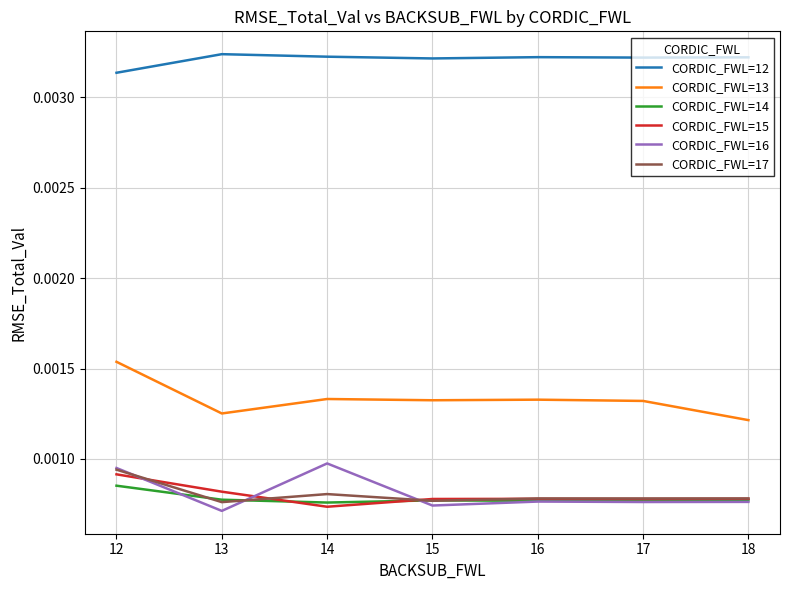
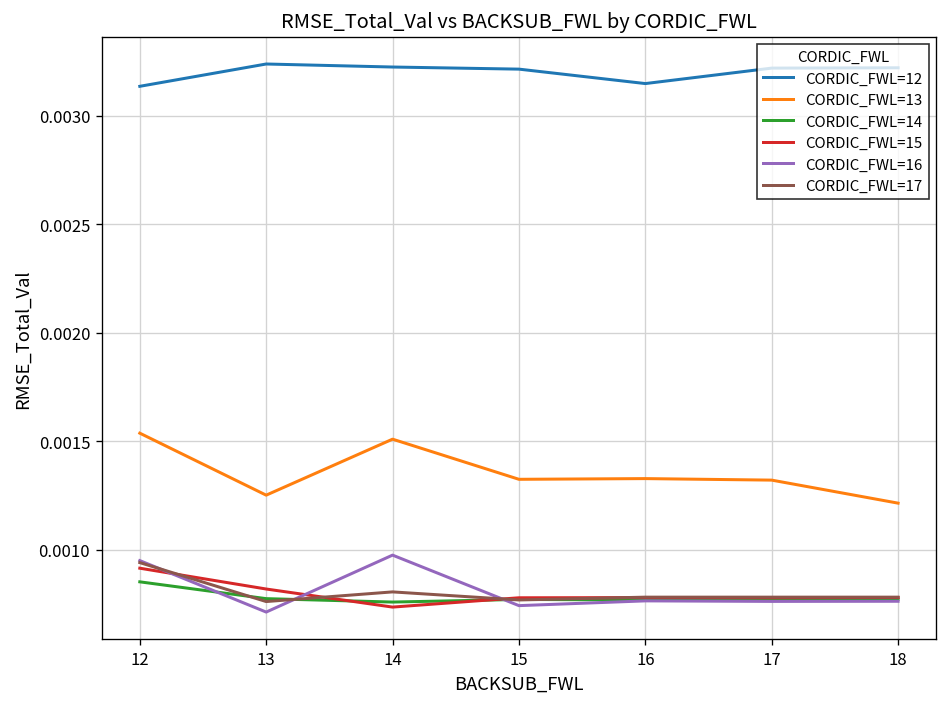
  {
    "CORDIC_FWL=12": {
      "12": 0.00314,
      "13": 0.00324,
      "14": 0.00322,
      "15": 0.00321,
-     "16": 0.00322
+     "16": 0.00315
    },
    "CORDIC_FWL=13": {
      "12": 0.00154,
      "13": 0.00125,
-     "14": 0.00133,
+     "14": 0.00151,
      "15": 0.00132,
      "16": 0.00133,
      "17": 0.00132,
      "18": 0.00121
    },
    "CORDIC_FWL=14": {
      "12": 0.00085,
      "14": 0.00076
    },
    "CORDIC_FWL=15": {
      "12": 0.00091,
      "13": 0.00082,
      "14": 0.00074
    },
    "CORDIC_FWL=16": {
      "13": 0.00071,
      "14": 0.00098,
      "15": 0.00074
    },
    "CORDIC_FWL=17": {
      "14": 0.00081
    }
  }
